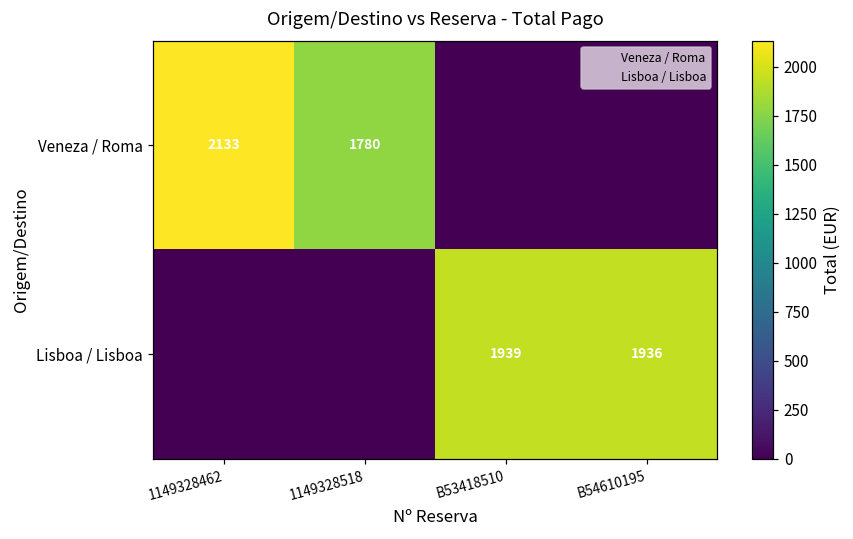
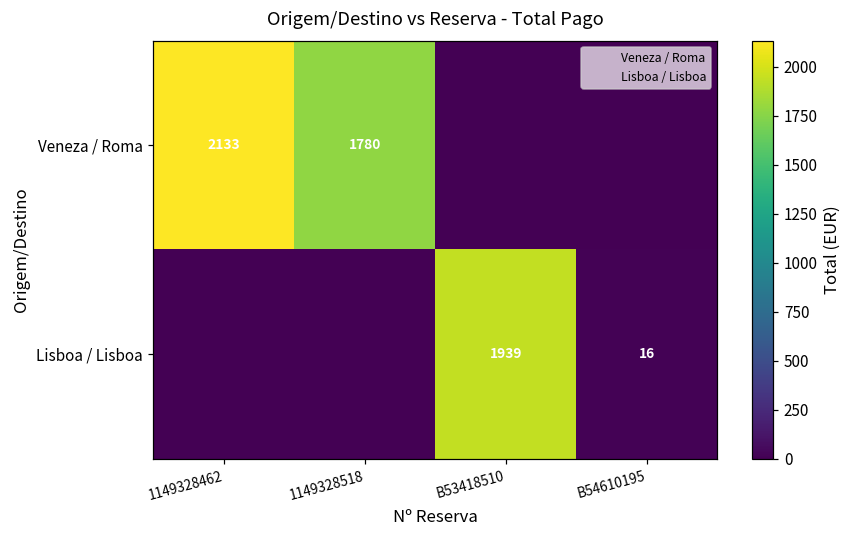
  {
    "Veneza / Roma": {
      "1149328462": 2133,
      "1149328518": 1780
    },
    "Lisboa / Lisboa": {
      "B53418510": 1939,
-     "B54610195": 1936
+     "B54610195": 16
    }
  }
